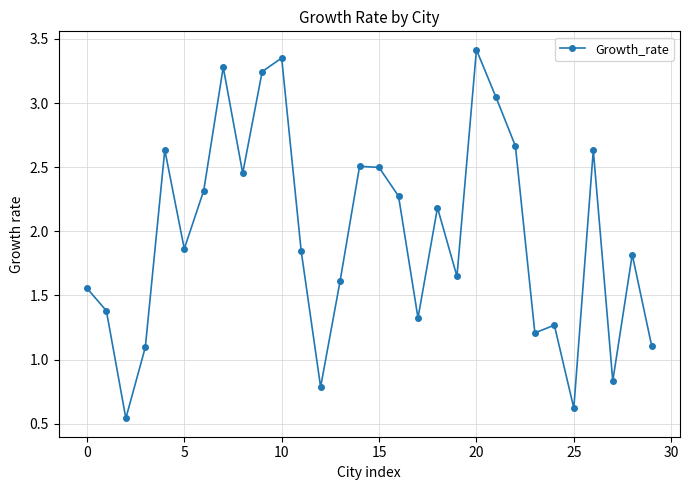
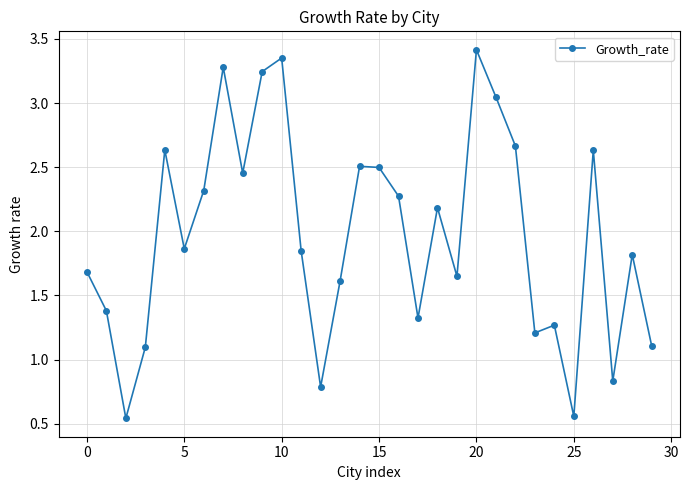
  {
-   "0": 1.56,
+   "0": 1.68,
    "5": 1.86,
    "10": 3.35,
    "15": 2.50,
    "20": 3.42,
-   "25": 0.62
+   "25": 0.56
  }
